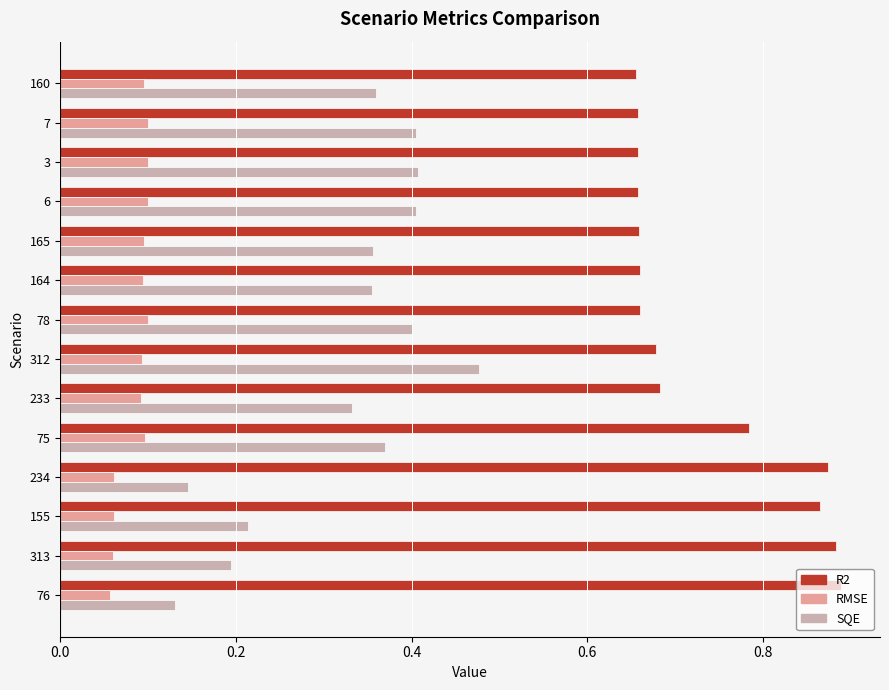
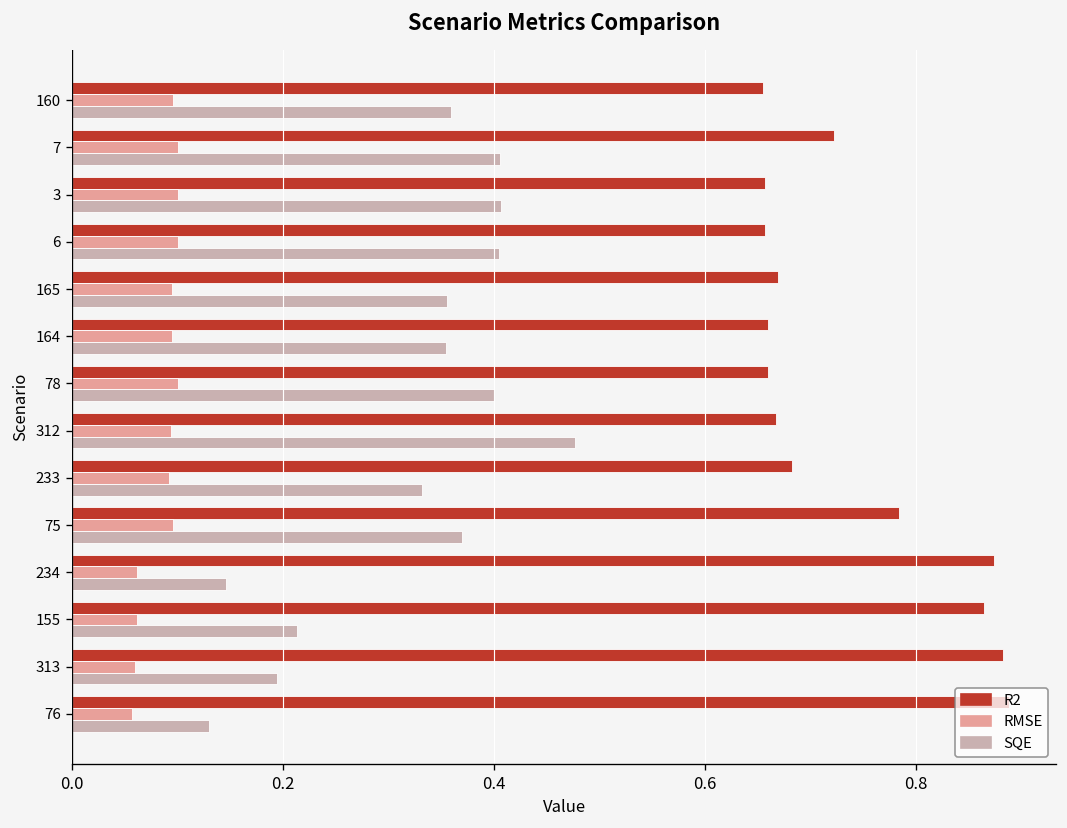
  {
    "R2": {
      "160": 0.66,
-     "7": 0.66,
+     "7": 0.72,
      "3": 0.66,
      "6": 0.66,
-     "165": 0.66,
+     "165": 0.67,
      "164": 0.66,
      "78": 0.66,
-     "312": 0.68,
+     "312": 0.67,
      "233": 0.68,
      "75": 0.78,
      "234": 0.87,
      "155": 0.86,
      "313": 0.88
    }
  }
